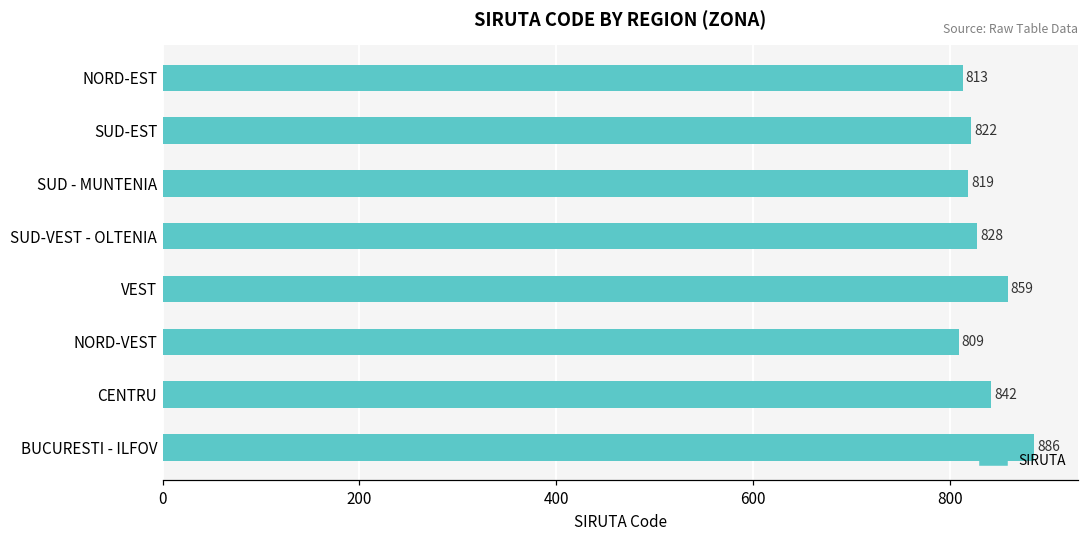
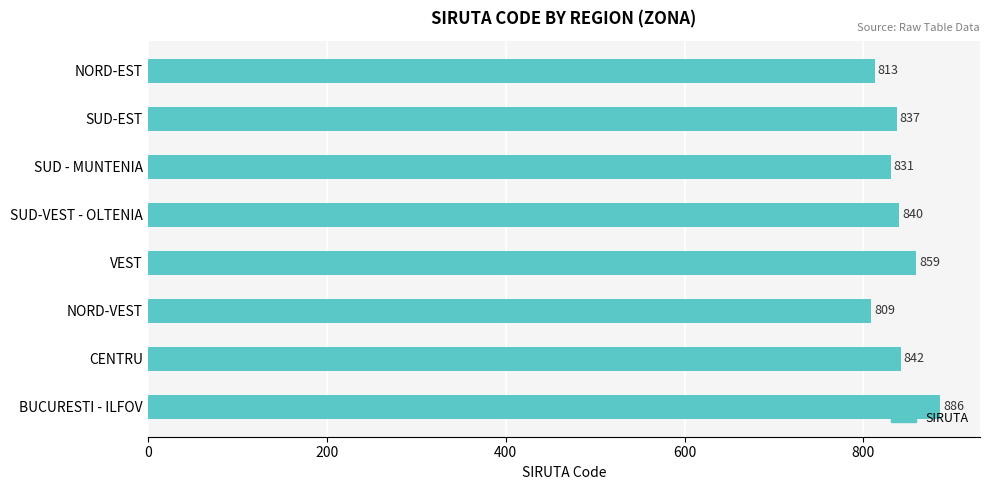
  {
    "NORD-EST": 813,
-   "SUD-EST": 822,
-   "SUD - MUNTENIA": 819,
-   "SUD-VEST - OLTENIA": 828,
+   "SUD-EST": 837,
+   "SUD - MUNTENIA": 831,
+   "SUD-VEST - OLTENIA": 840,
    "VEST": 859,
    "NORD-VEST": 809,
    "CENTRU": 842,
    "BUCURESTI - ILFOV": 886
  }
